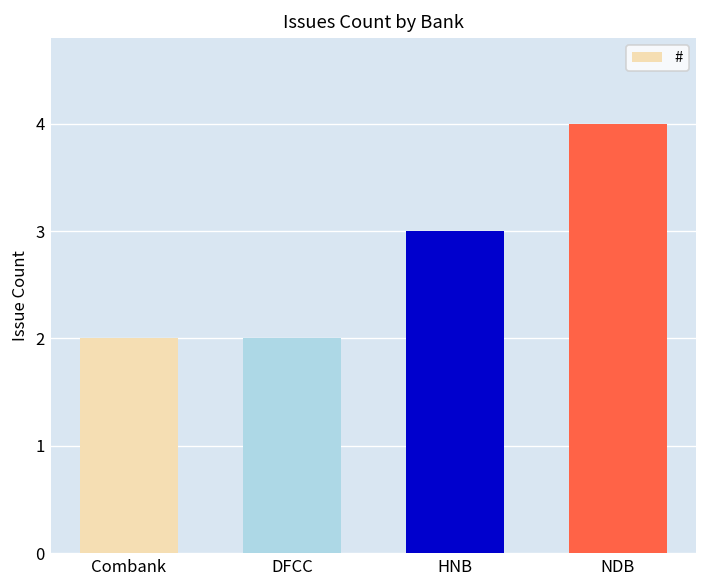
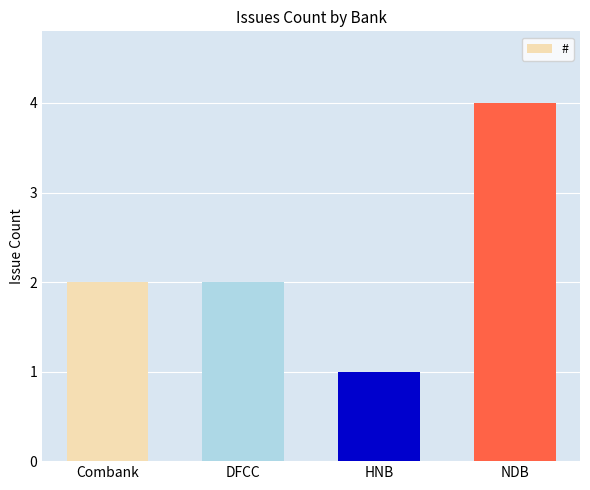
  {
    "Combank": 2,
    "DFCC": 2,
-   "HNB": 3,
+   "HNB": 1,
    "NDB": 4
  }
